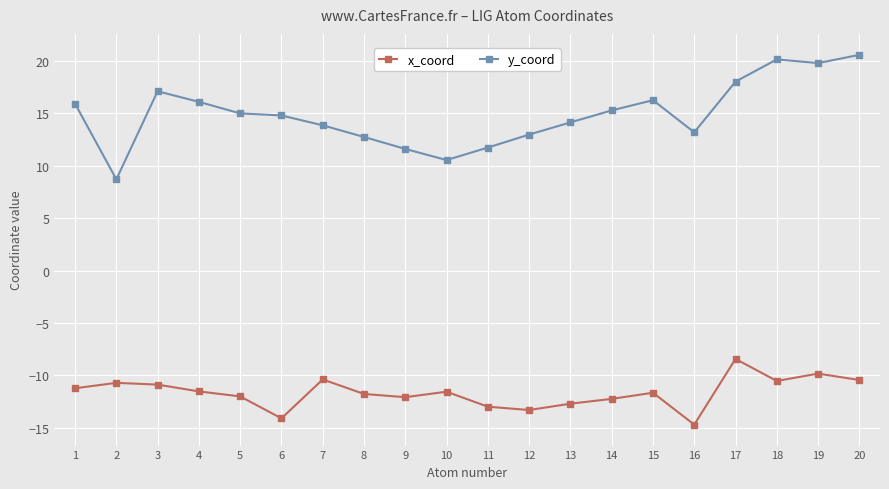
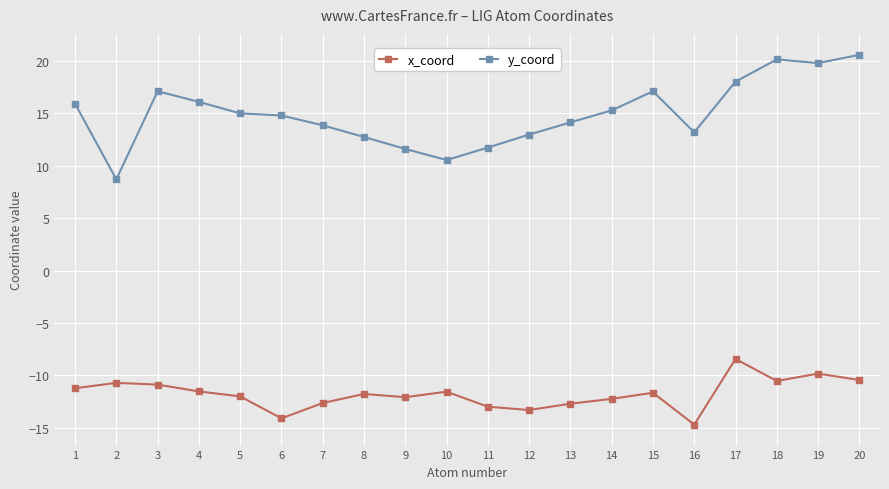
  {
    "x_coord": {
      "1": -11.2,
      "2": -10.7,
      "3": -10.9,
      "4": -11.5,
      "5": -12.0,
      "6": -14.1,
-     "7": -10.4,
+     "7": -12.6,
      "8": -11.8,
      "9": -12.1,
      "10": -11.6,
      "11": -13.0,
      "12": -13.3,
      "13": -12.7,
      "14": -12.2,
      "15": -11.7,
      "16": -14.7,
      "17": -8.4,
      "18": -10.5,
      "19": -9.8,
      "20": -10.4
    },
    "y_coord": {
      "1": 15.9,
      "2": 8.7,
      "3": 17.1,
      "4": 16.1,
      "5": 15.0,
      "6": 14.8,
      "7": 13.9,
      "8": 12.7,
      "9": 11.6,
      "10": 10.5,
      "11": 11.7,
      "12": 13.0,
      "13": 14.1,
      "14": 15.3,
-     "15": 16.3,
+     "15": 17.1,
      "16": 13.2,
      "17": 18.0,
      "18": 20.2,
      "19": 19.8,
      "20": 20.6
    }
  }
